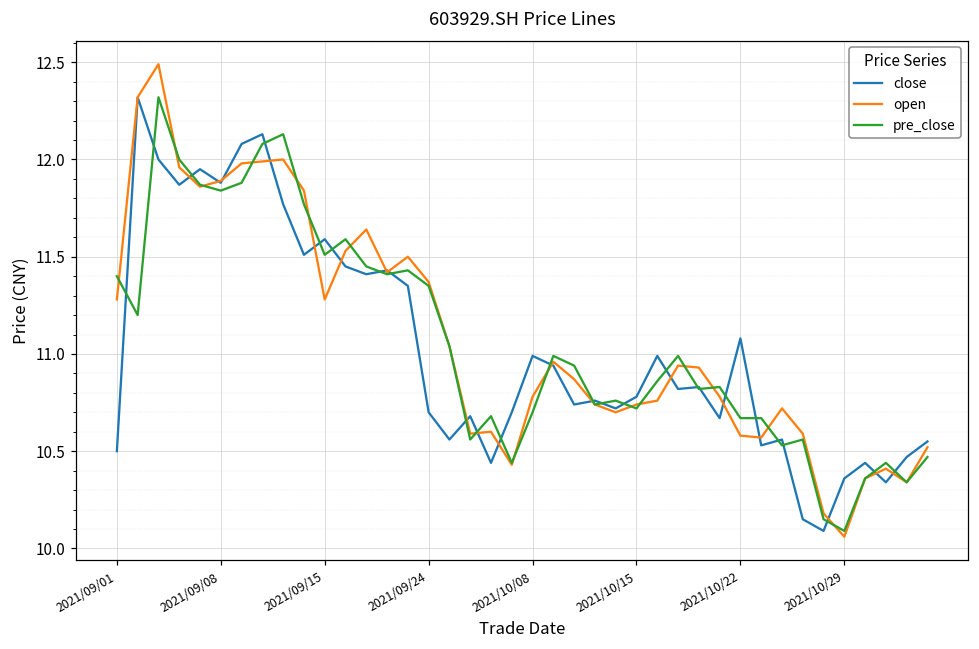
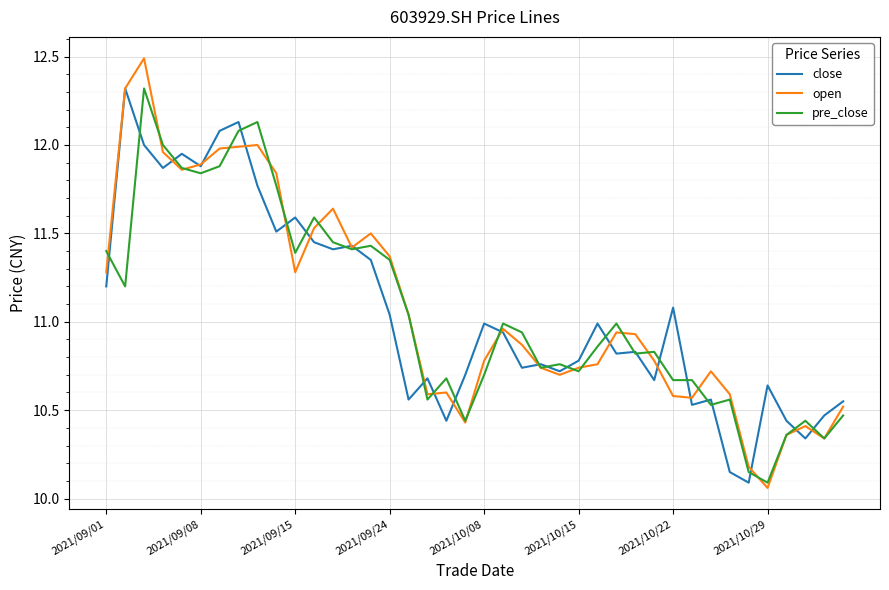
  {
    "close": {
-     "2021/09/01": 10.5,
+     "2021/09/01": 11.2,
      "2021/09/15": 11.59,
-     "2021/09/24": 10.70,
+     "2021/09/24": 11.04,
      "2021/10/08": 10.99,
      "2021/10/15": 10.78,
      "2021/10/22": 11.08,
-     "2021/10/29": 10.36
+     "2021/10/29": 10.64
    },
    "open": {
      "2021/09/01": 11.28,
      "2021/09/15": 11.28,
      "2021/09/24": 11.37,
      "2021/10/08": 10.78,
      "2021/10/15": 10.74,
      "2021/10/22": 10.58,
      "2021/10/29": 10.06
    },
    "pre_close": {
      "2021/09/01": 11.40,
      "2021/09/08": 11.84,
-     "2021/09/15": 11.51,
+     "2021/09/15": 11.39,
      "2021/09/24": 11.35,
      "2021/10/08": 10.70,
      "2021/10/15": 10.72,
      "2021/10/22": 10.67,
      "2021/10/29": 10.09
    }
  }
